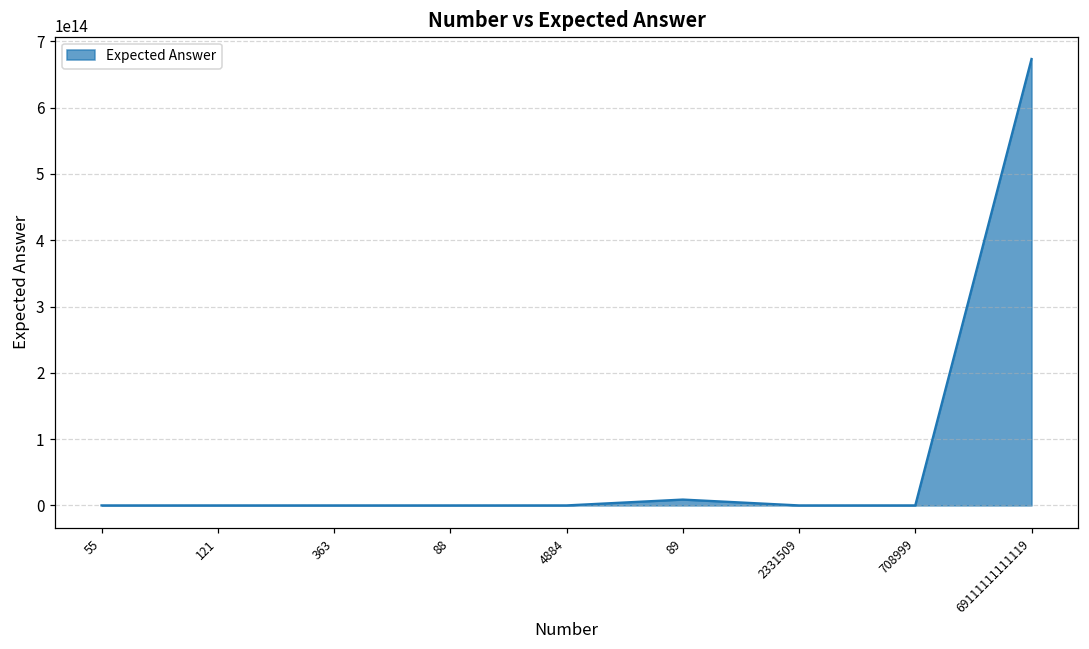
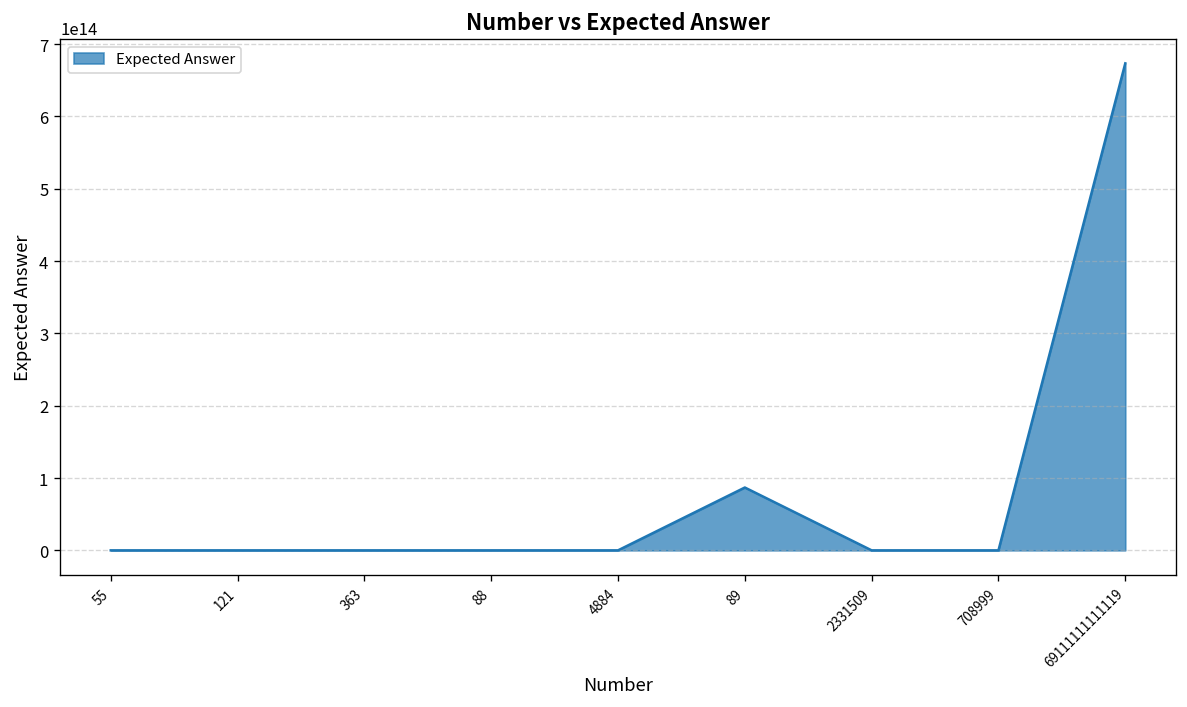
  {
    "55": 0,
    "121": 0,
    "363": 0,
    "88": 0,
    "4884": 0,
-   "89": 10000000000000,
+   "89": 90000000000000,
    "2331509": 0,
    "708999": 0,
    "69111111111119": 670000000000000
  }
